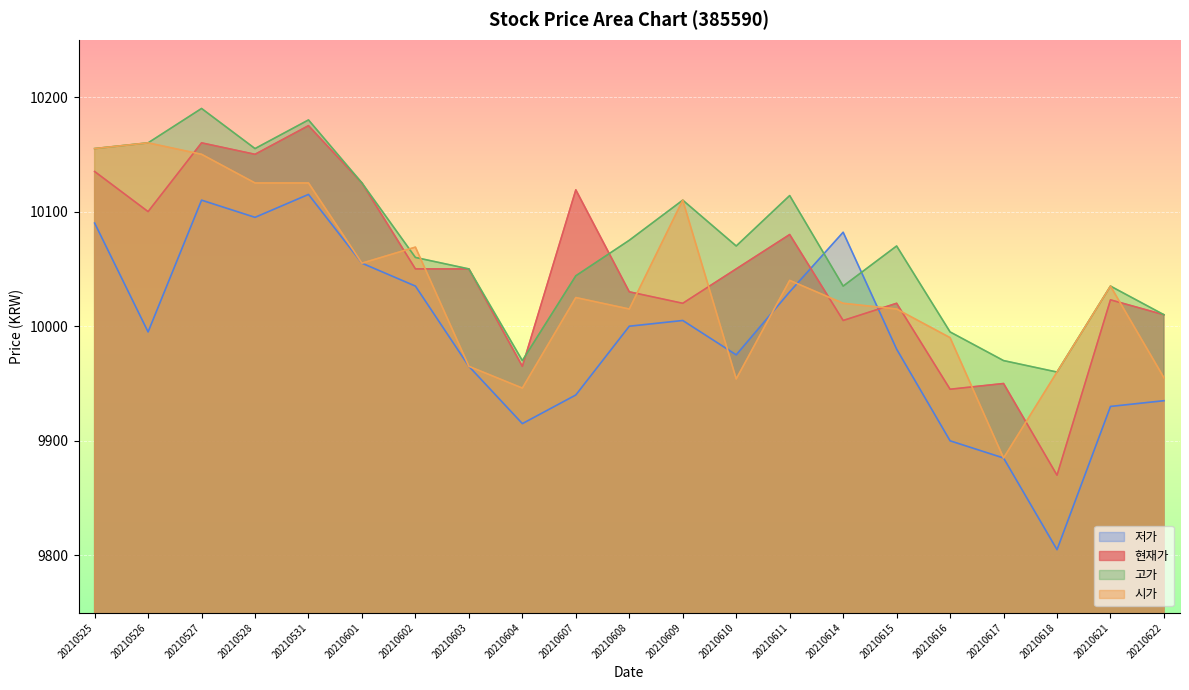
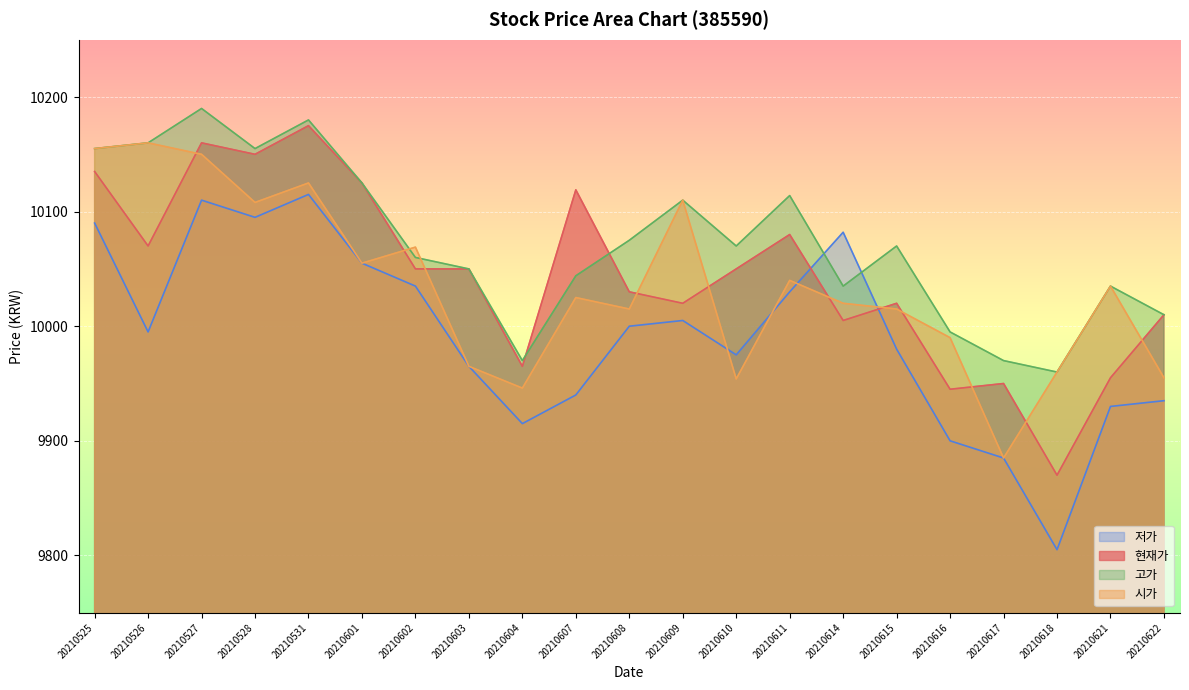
  {
    "저가": {
      "20210525": 10090,
      "20210526": 9995,
      "20210527": 10110,
      "20210528": 10095,
      "20210531": 10115,
      "20210602": 10035,
      "20210604": 9915,
      "20210607": 9940,
      "20210608": 10000,
      "20210609": 10005,
      "20210610": 9975,
      "20210611": 10030,
      "20210614": 10082,
      "20210615": 9980,
      "20210616": 9900,
      "20210618": 9805,
      "20210621": 9930,
      "20210622": 9935
    },
    "현재가": {
      "20210525": 10135,
-     "20210526": 10100,
+     "20210526": 10070,
      "20210527": 10160,
      "20210528": 10150,
      "20210531": 10175,
      "20210602": 10050,
      "20210604": 9965,
      "20210607": 10119,
      "20210608": 10030,
      "20210609": 10020,
      "20210610": 10050,
      "20210611": 10080,
      "20210614": 10005,
      "20210615": 10020,
      "20210616": 9945,
      "20210617": 9950,
      "20210618": 9870,
-     "20210621": 10023
+     "20210621": 9955
    },
    "고가": {
      "20210527": 10190,
      "20210528": 10155,
      "20210531": 10180,
      "20210602": 10060,
      "20210604": 9970,
      "20210607": 10044,
      "20210608": 10075,
      "20210610": 10070,
      "20210611": 10114,
      "20210614": 10035,
      "20210615": 10070,
      "20210616": 9995,
      "20210617": 9970
    },
    "시가": {
      "20210527": 10150,
-     "20210528": 10125,
+     "20210528": 10108,
      "20210531": 10125,
      "20210602": 10069,
      "20210604": 9946,
      "20210607": 10025,
      "20210608": 10015,
      "20210610": 9954,
      "20210611": 10040,
      "20210614": 10020,
      "20210615": 10015,
      "20210616": 9990,
      "20210622": 9955
    }
  }
